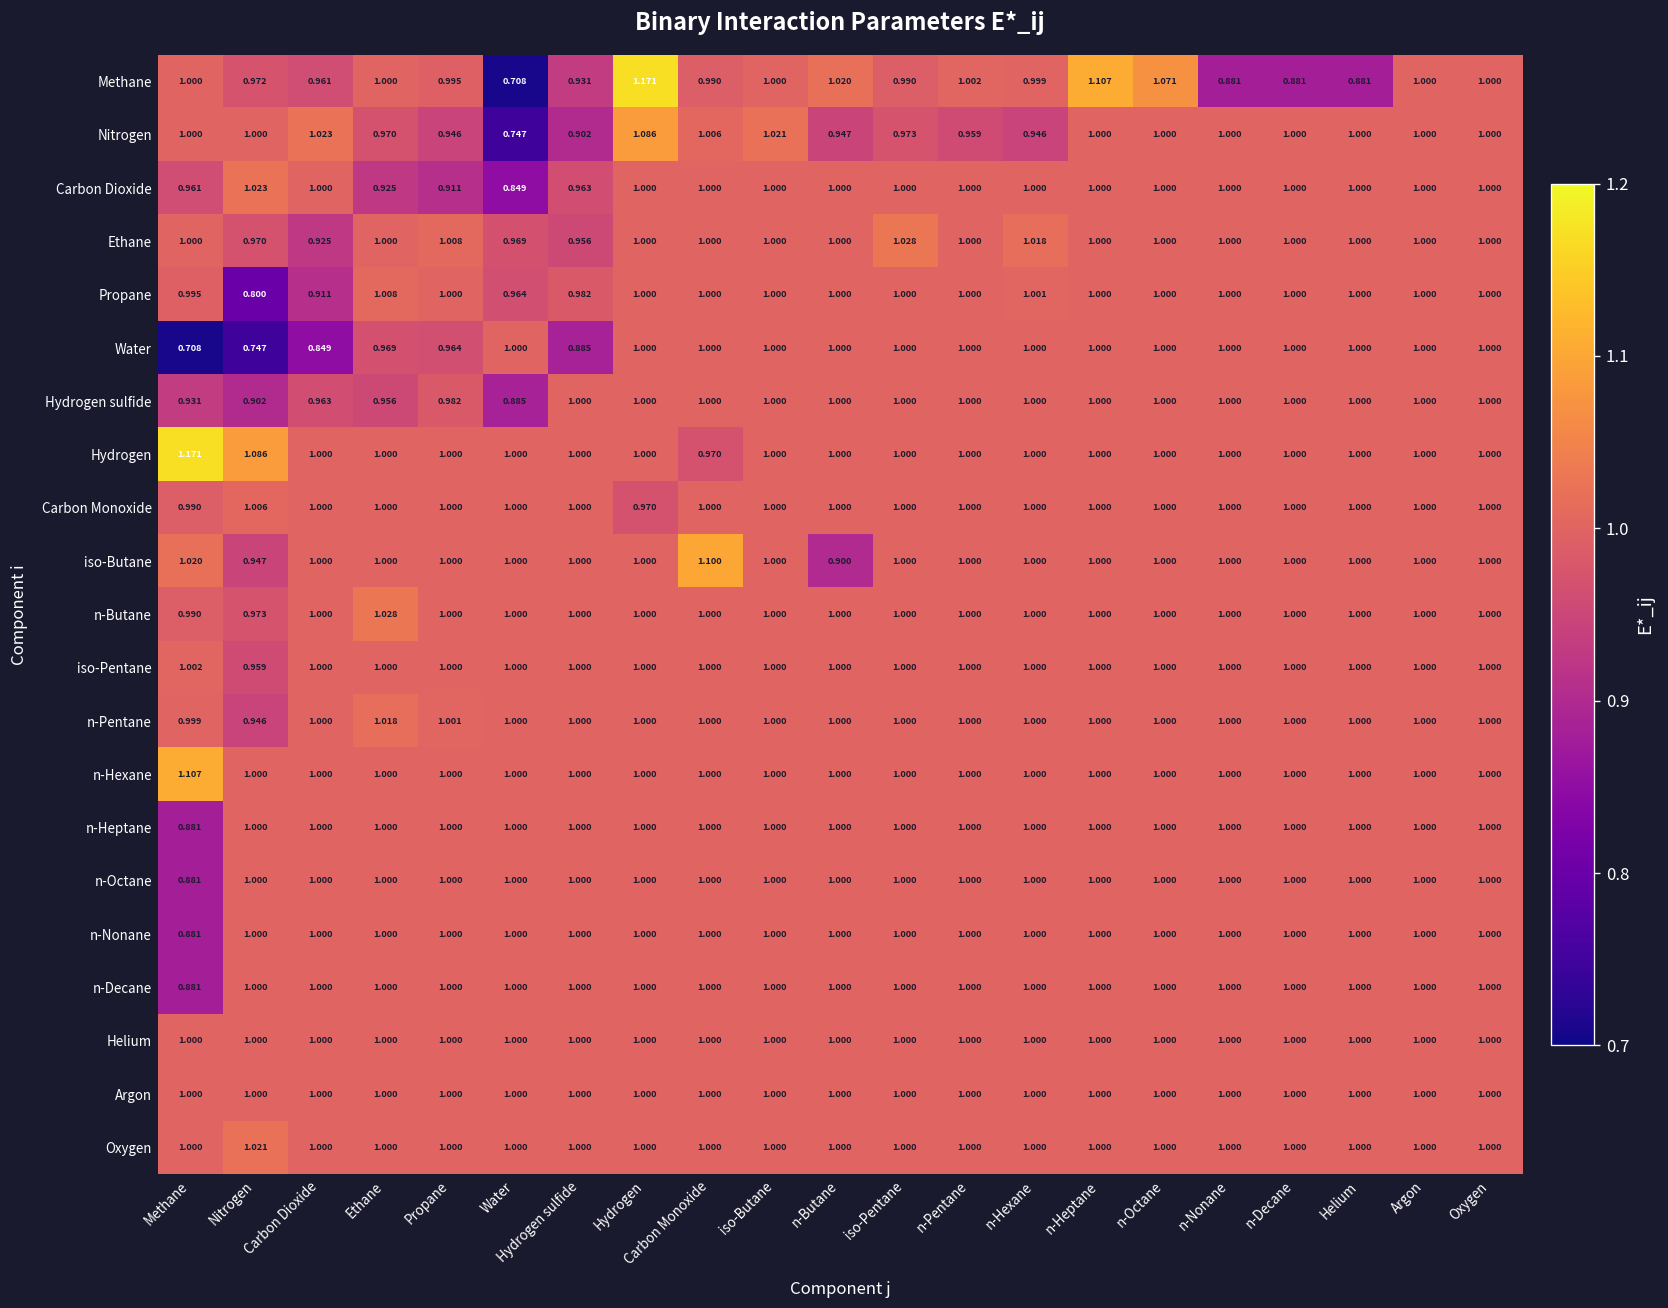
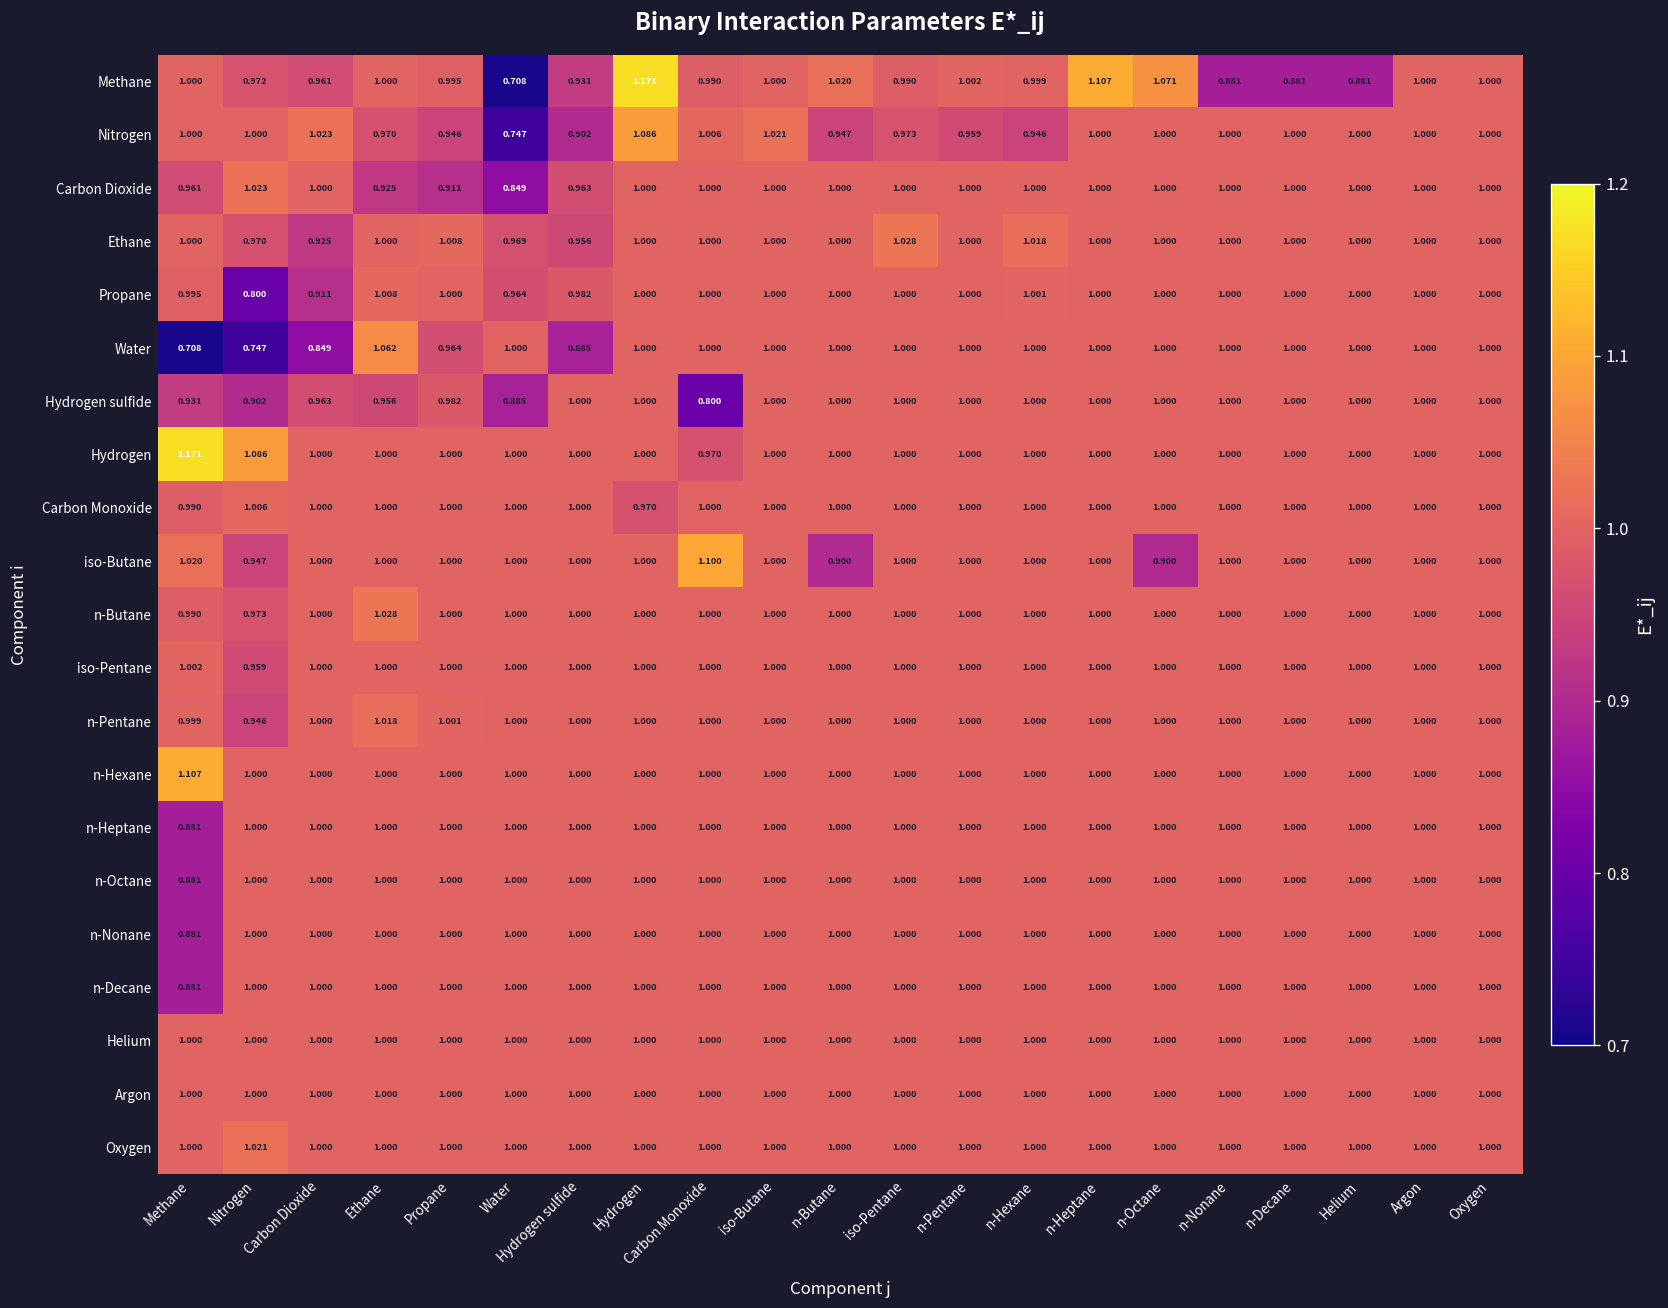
  {
    "Water": {
      "Methane": 0.708,
      "Nitrogen": 0.747,
      "Carbon Dioxide": 0.849,
-     "Ethane": 0.969,
+     "Ethane": 1.062,
      "Propane": 0.964,
      "Water": 1.000,
      "Hydrogen sulfide": 0.885,
      "Hydrogen": 1.000,
      "Carbon Monoxide": 1.000,
      "iso-Butane": 1.000,
      "n-Butane": 1.000,
      "iso-Pentane": 1.000,
      "n-Pentane": 1.000,
      "n-Hexane": 1.000,
      "n-Heptane": 1.000,
      "n-Octane": 1.000,
      "n-Nonane": 1.000,
      "n-Decane": 1.000,
      "Helium": 1.000,
      "Argon": 1.000,
      "Oxygen": 1.000
    },
    "Hydrogen sulfide": {
      "Methane": 0.931,
      "Nitrogen": 0.902,
      "Carbon Dioxide": 0.963,
      "Ethane": 0.956,
      "Propane": 0.982,
      "Water": 0.885,
      "Hydrogen sulfide": 1.000,
      "Hydrogen": 1.000,
-     "Carbon Monoxide": 1.000,
+     "Carbon Monoxide": 0.800,
      "iso-Butane": 1.000,
      "n-Butane": 1.000,
      "iso-Pentane": 1.000,
      "n-Pentane": 1.000,
      "n-Hexane": 1.000,
      "n-Heptane": 1.000,
      "n-Octane": 1.000,
      "n-Nonane": 1.000,
      "n-Decane": 1.000,
      "Helium": 1.000,
      "Argon": 1.000,
      "Oxygen": 1.000
    },
    "iso-Butane": {
      "Methane": 1.020,
      "Nitrogen": 0.947,
      "Carbon Dioxide": 1.000,
      "Ethane": 1.000,
      "Propane": 1.000,
      "Water": 1.000,
      "Hydrogen sulfide": 1.000,
      "Hydrogen": 1.000,
      "Carbon Monoxide": 1.100,
      "iso-Butane": 1.000,
      "n-Butane": 0.900,
      "iso-Pentane": 1.000,
      "n-Pentane": 1.000,
      "n-Hexane": 1.000,
      "n-Heptane": 1.000,
-     "n-Octane": 1.000,
+     "n-Octane": 0.900,
      "n-Nonane": 1.000,
      "n-Decane": 1.000,
      "Helium": 1.000,
      "Argon": 1.000,
      "Oxygen": 1.000
    }
  }
